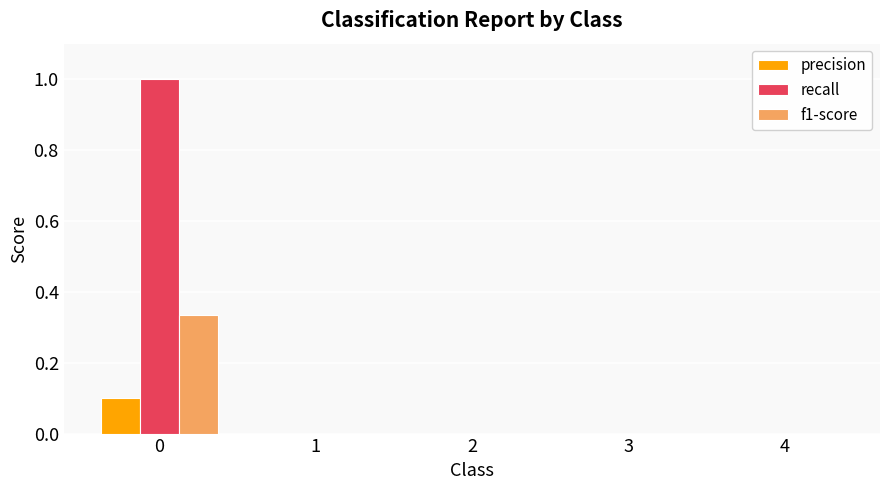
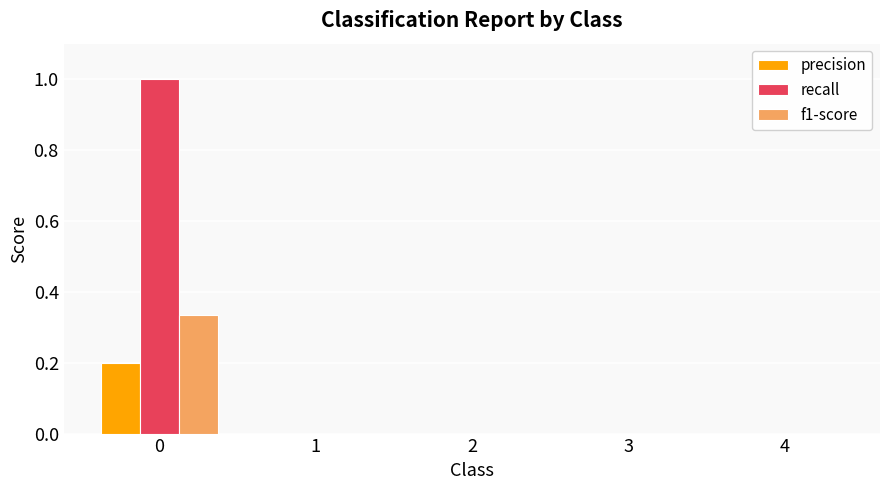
  {
    "precision": {
-     "0": 0.1,
+     "0": 0.2,
      "1": 0.0,
      "2": 0.0,
      "3": 0.0,
      "4": 0.0
    },
    "recall": {
      "0": 1.0,
      "1": 0.0,
      "2": 0.0,
      "3": 0.0,
      "4": 0.0
    },
    "f1-score": {
      "0": 0.33,
      "1": 0.0,
      "2": 0.0,
      "3": 0.0,
      "4": 0.0
    }
  }
